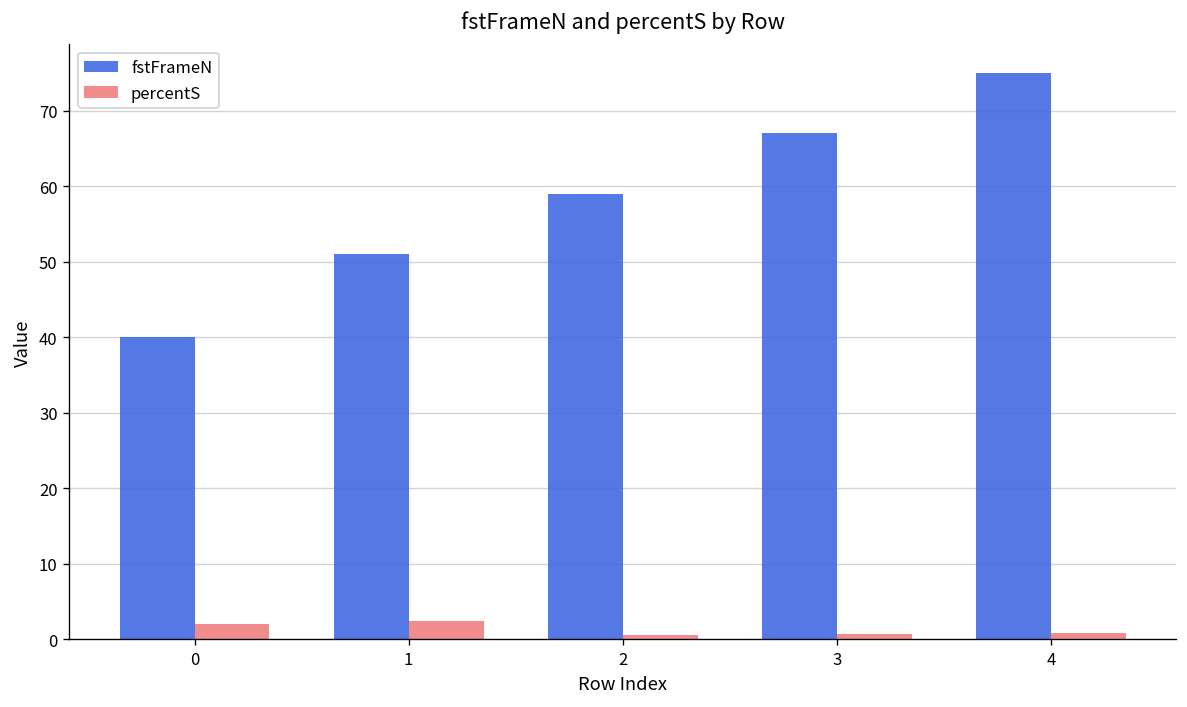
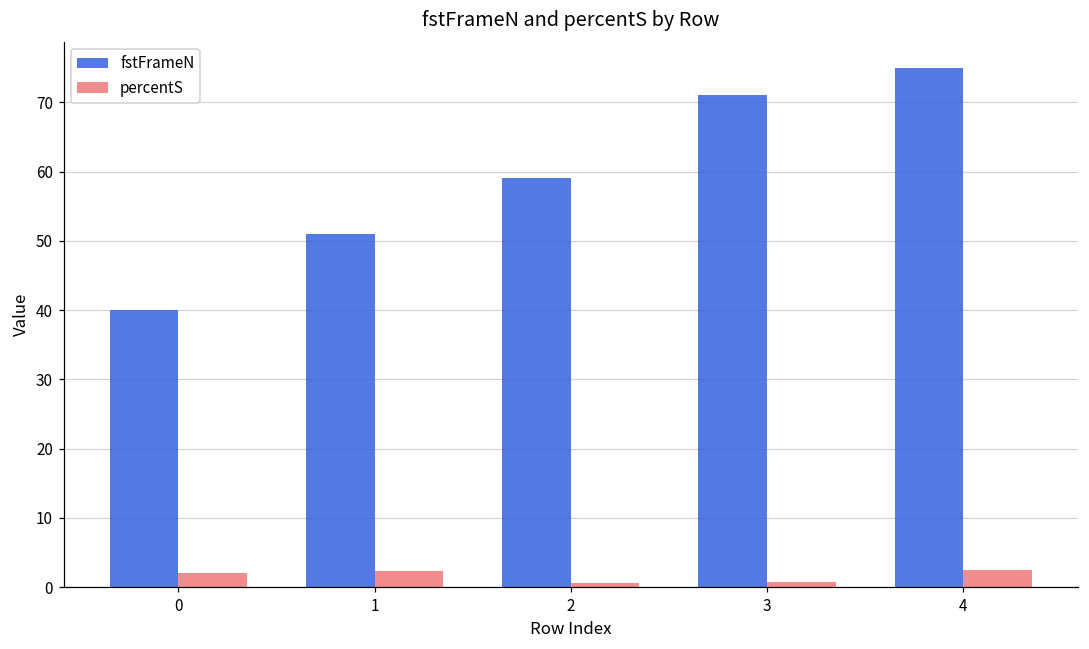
  {
    "fstFrameN": {
      "0": 40,
      "1": 51,
      "2": 59,
-     "3": 67,
+     "3": 71,
      "4": 75
    },
    "percentS": {
      "0": 2,
      "1": 2,
      "2": 1,
      "3": 1,
-     "4": 1
+     "4": 2
    }
  }
